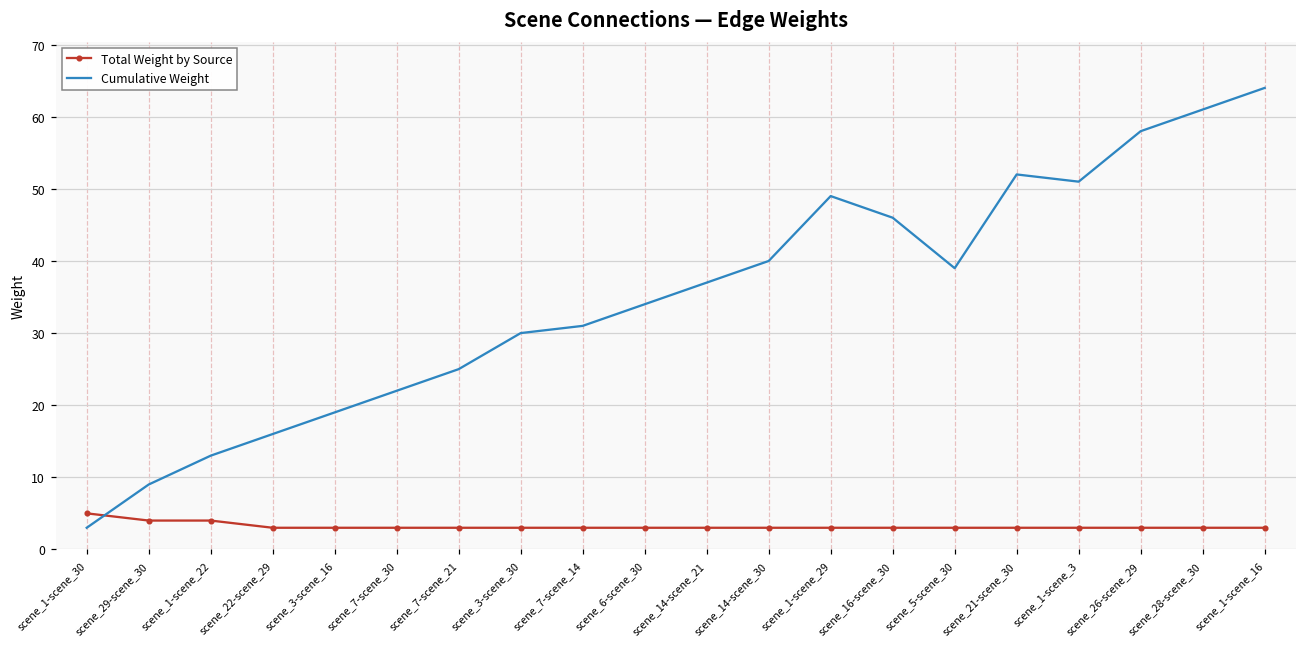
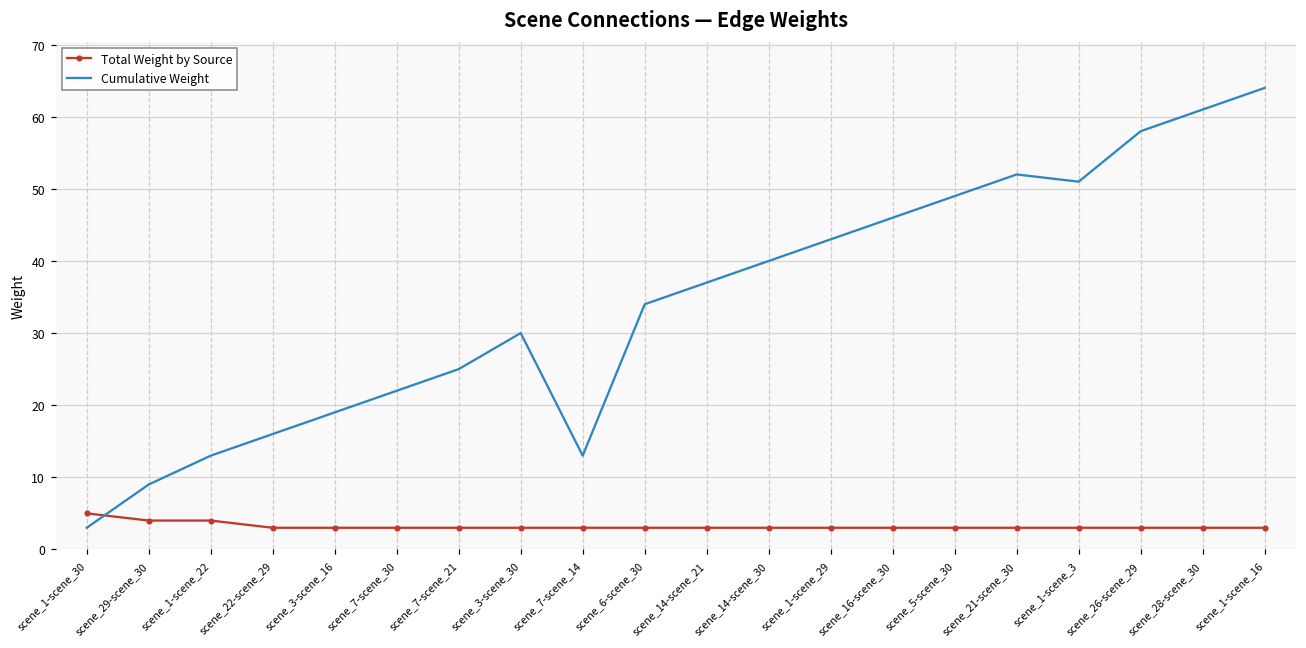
  {
    "Total Weight by Source": {
      "scene_1-scene_30": 5,
      "scene_29-scene_30": 4,
      "scene_1-scene_22": 4,
      "scene_22-scene_29": 3,
      "scene_3-scene_16": 3,
      "scene_7-scene_30": 3,
      "scene_7-scene_21": 3,
      "scene_3-scene_30": 3,
      "scene_7-scene_14": 3,
      "scene_6-scene_30": 3,
      "scene_14-scene_21": 3,
      "scene_14-scene_30": 3,
      "scene_1-scene_29": 3,
      "scene_16-scene_30": 3,
      "scene_5-scene_30": 3,
      "scene_21-scene_30": 3,
      "scene_1-scene_3": 3,
      "scene_26-scene_29": 3,
      "scene_28-scene_30": 3,
      "scene_1-scene_16": 3
    },
    "Cumulative Weight": {
      "scene_1-scene_30": 3,
      "scene_29-scene_30": 9,
      "scene_1-scene_22": 13,
      "scene_22-scene_29": 16,
      "scene_3-scene_16": 19,
      "scene_7-scene_30": 22,
      "scene_7-scene_21": 25,
      "scene_3-scene_30": 30,
-     "scene_7-scene_14": 31,
+     "scene_7-scene_14": 13,
      "scene_6-scene_30": 34,
      "scene_14-scene_21": 37,
      "scene_14-scene_30": 40,
-     "scene_1-scene_29": 49,
+     "scene_1-scene_29": 43,
      "scene_16-scene_30": 46,
-     "scene_5-scene_30": 39,
+     "scene_5-scene_30": 49,
      "scene_21-scene_30": 52,
      "scene_1-scene_3": 51,
      "scene_26-scene_29": 58,
      "scene_28-scene_30": 61,
      "scene_1-scene_16": 64
    }
  }
